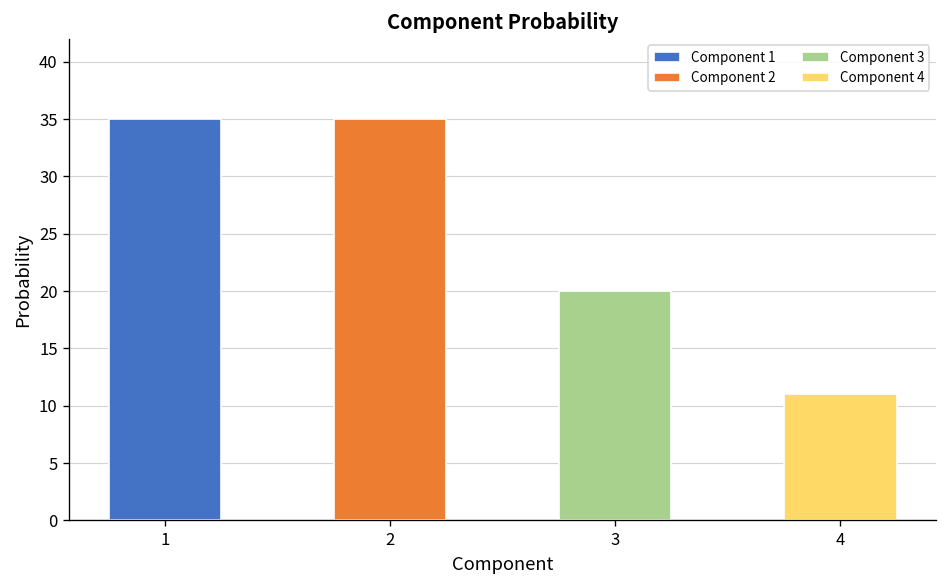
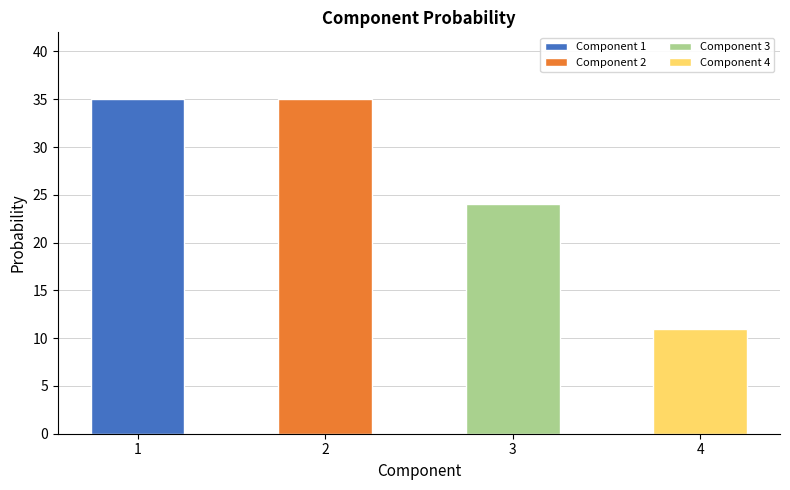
  {
    "1": 35,
    "2": 35,
-   "3": 20,
+   "3": 24,
    "4": 11
  }
